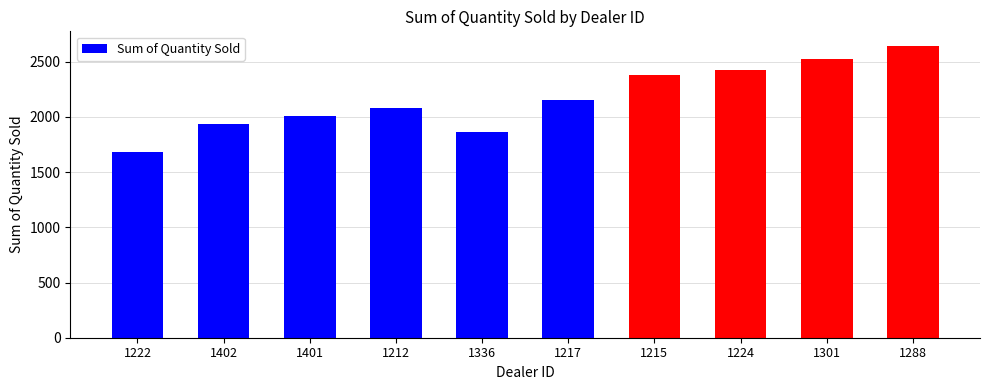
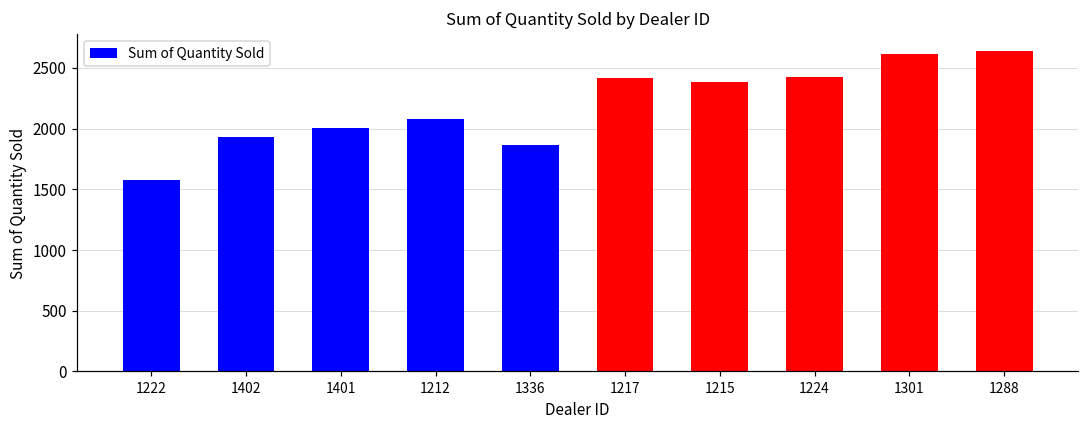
  {
-   "1222": 1680,
+   "1222": 1580,
    "1402": 1930,
    "1401": 2010,
    "1212": 2080,
    "1336": 1870,
-   "1217": 2160,
+   "1217": 2410,
    "1215": 2380,
    "1224": 2420,
-   "1301": 2520,
+   "1301": 2610,
    "1288": 2640
  }
